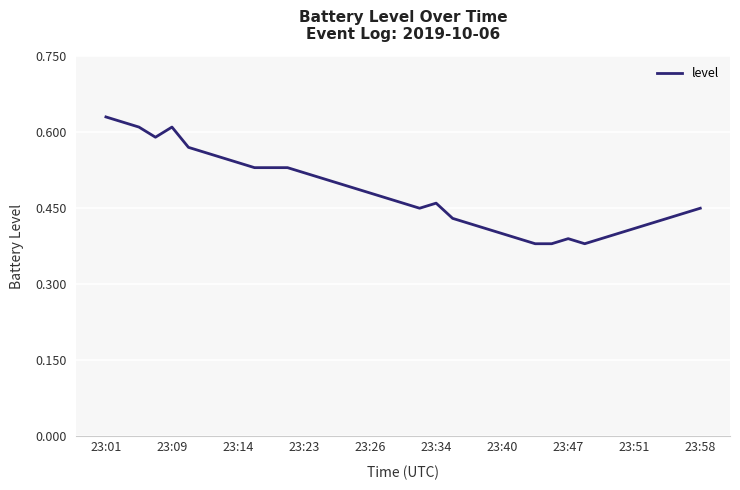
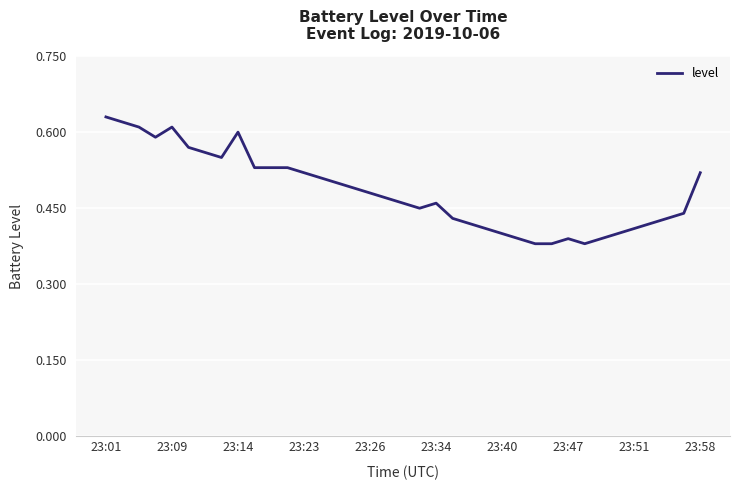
  {
    "23:01": 0.63,
    "23:09": 0.61,
-   "23:14": 0.54,
+   "23:14": 0.60,
    "23:34": 0.46,
    "23:40": 0.40,
-   "23:58": 0.45
+   "23:58": 0.52
  }
